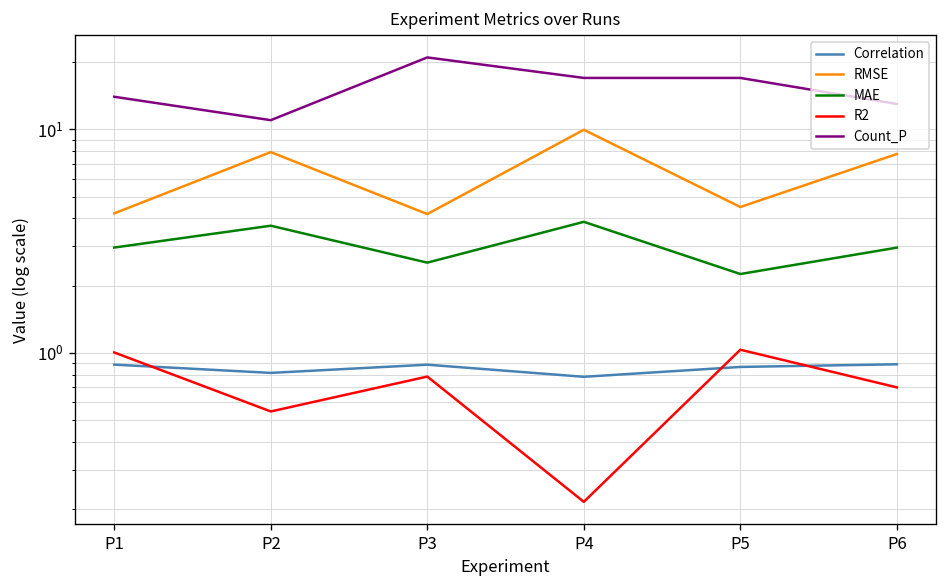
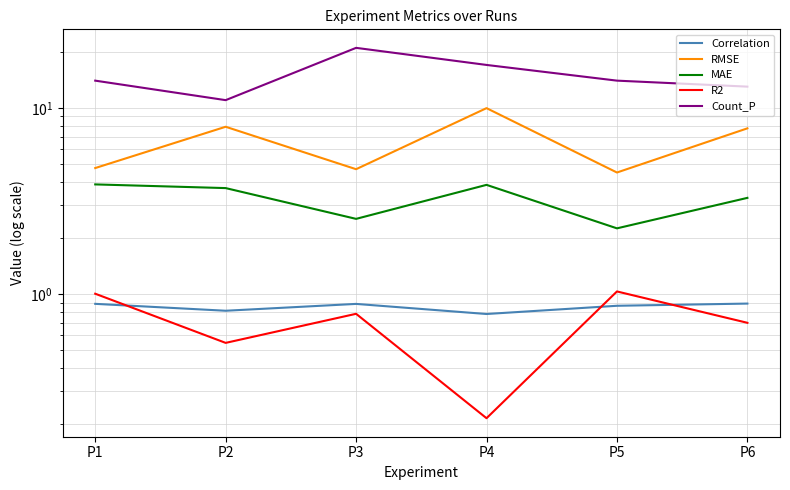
  {
    "Correlation": {
      "P1": 0.9,
      "P2": 0.8,
      "P3": 0.9,
      "P4": 0.8,
      "P5": 0.9,
      "P6": 0.9
    },
    "RMSE": {
-     "P1": 4.2,
+     "P1": 4.8,
      "P2": 7.9,
-     "P3": 4.2,
+     "P3": 4.7,
      "P4": 10,
      "P5": 4.5,
      "P6": 7.8
    },
    "MAE": {
-     "P1": 3.0,
+     "P1": 3.9,
      "P2": 3.7,
      "P3": 2.5,
      "P4": 3.9,
      "P5": 2.3,
-     "P6": 3.0
+     "P6": 3.3
    },
    "R2": {
      "P1": 1.0,
      "P2": 0.55,
      "P3": 0.8,
      "P4": 0.22,
      "P5": 1.0,
      "P6": 0.7
    },
    "Count_P": {
      "P1": 14,
      "P2": 11,
      "P3": 21,
      "P4": 17,
-     "P5": 17
+     "P5": 14
    }
  }
